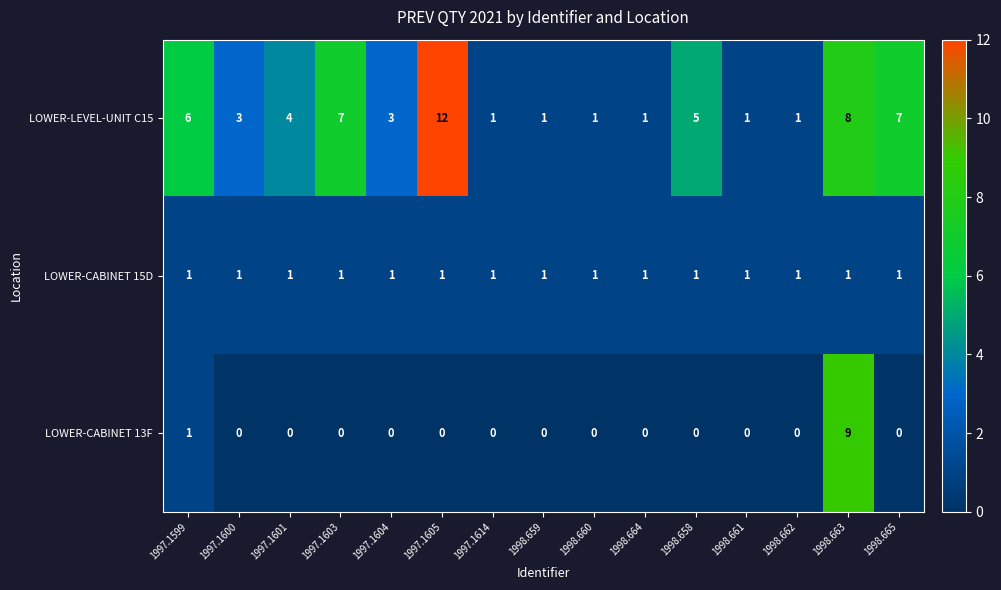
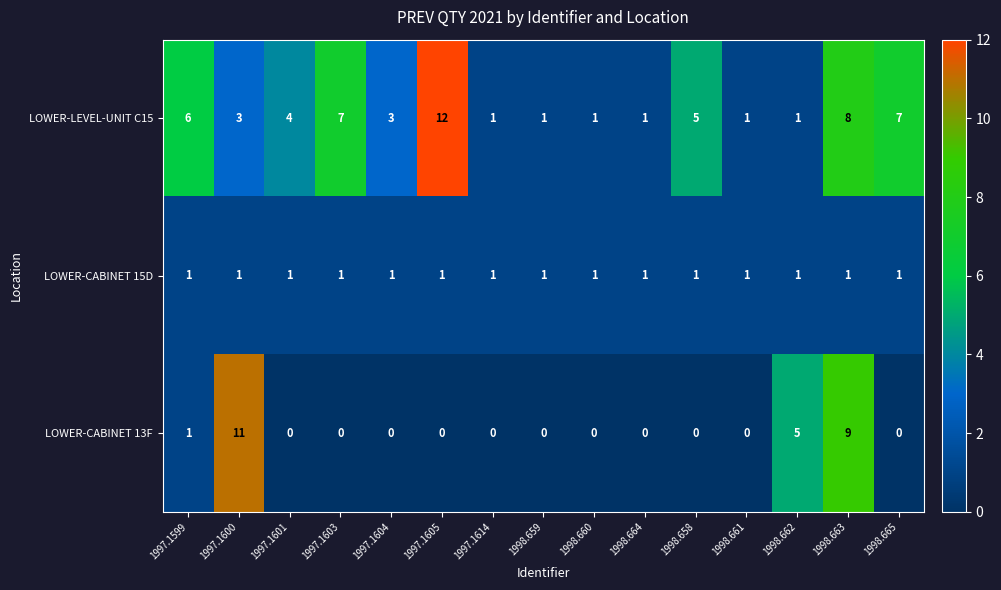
  {
    "LOWER-LEVEL-UNIT C15": {
      "1997.1599": 6,
      "1997.1600": 3,
      "1997.1601": 4,
      "1997.1603": 7,
      "1997.1604": 3,
      "1997.1605": 12,
      "1997.1614": 1,
      "1998.659": 1,
      "1998.660": 1,
      "1998.664": 1,
      "1998.658": 5,
      "1998.661": 1,
      "1998.662": 1,
      "1998.663": 8,
      "1998.665": 7
    },
    "LOWER-CABINET 15D": {
      "1997.1599": 1,
      "1997.1600": 1,
      "1997.1601": 1,
      "1997.1603": 1,
      "1997.1604": 1,
      "1997.1605": 1,
      "1997.1614": 1,
      "1998.659": 1,
      "1998.660": 1,
      "1998.664": 1,
      "1998.658": 1,
      "1998.661": 1,
      "1998.662": 1,
      "1998.663": 1,
      "1998.665": 1
    },
    "LOWER-CABINET 13F": {
      "1997.1599": 1,
-     "1997.1600": 0,
+     "1997.1600": 11,
      "1997.1601": 0,
      "1997.1603": 0,
      "1997.1604": 0,
      "1997.1605": 0,
      "1997.1614": 0,
      "1998.659": 0,
      "1998.660": 0,
      "1998.664": 0,
      "1998.658": 0,
      "1998.661": 0,
-     "1998.662": 0,
+     "1998.662": 5,
      "1998.663": 9,
      "1998.665": 0
    }
  }
